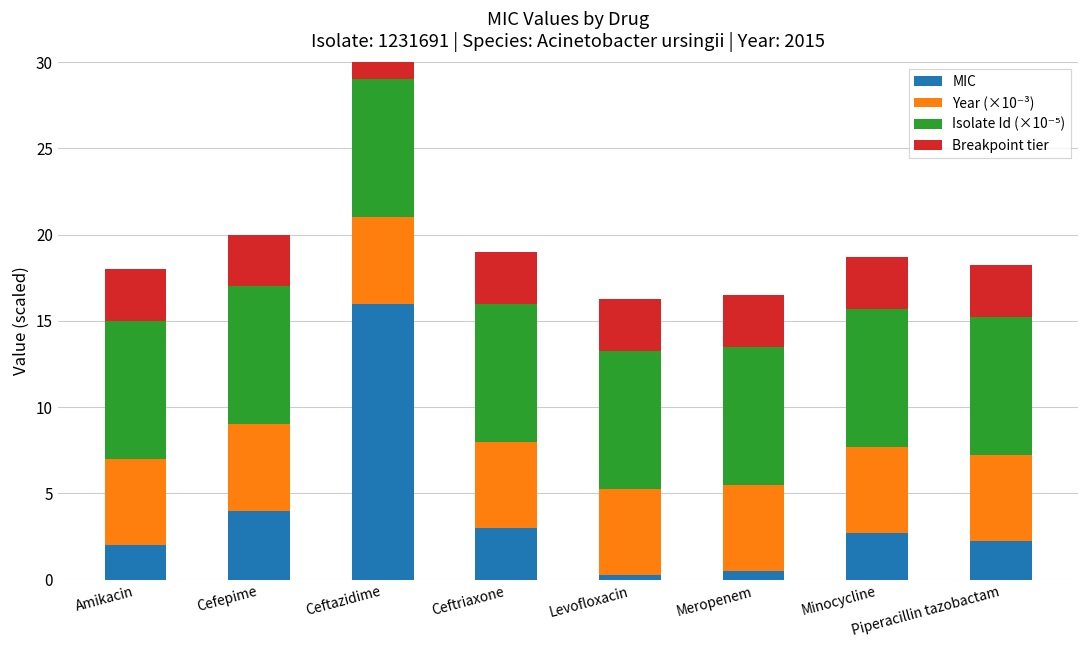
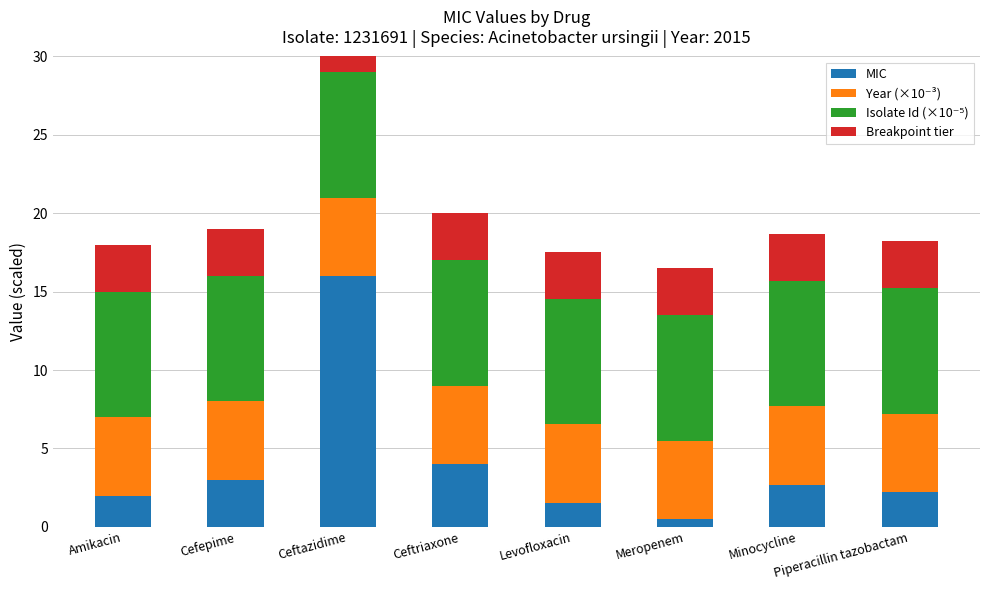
  {
    "MIC": {
      "Amikacin": 2.0,
-     "Cefepime": 4,
+     "Cefepime": 3,
      "Ceftazidime": 16.0,
-     "Ceftriaxone": 3,
-     "Levofloxacin": 0.3,
+     "Ceftriaxone": 4,
+     "Levofloxacin": 1.5,
      "Meropenem": 0.5,
      "Minocycline": 2.7,
      "Piperacillin tazobactam": 2.2
    },
    "Year (×10⁻³)": {
      "Amikacin": 5.0,
      "Cefepime": 5.0,
      "Ceftazidime": 5.0,
      "Ceftriaxone": 5.0,
      "Levofloxacin": 5.0,
      "Meropenem": 5.0,
      "Minocycline": 5.0,
      "Piperacillin tazobactam": 5.0
    },
    "Isolate Id (×10⁻⁵)": {
      "Amikacin": 8.0,
      "Cefepime": 8.0,
      "Ceftazidime": 8.0,
      "Ceftriaxone": 8.0,
      "Levofloxacin": 8.0,
      "Meropenem": 8.0,
      "Minocycline": 8.0,
      "Piperacillin tazobactam": 8.0
    },
    "Breakpoint tier": {
      "Amikacin": 3.0,
      "Cefepime": 3.0,
      "Ceftriaxone": 3.0,
      "Levofloxacin": 3.0,
      "Meropenem": 3.0,
      "Minocycline": 3.0,
      "Piperacillin tazobactam": 3.0
    }
  }
